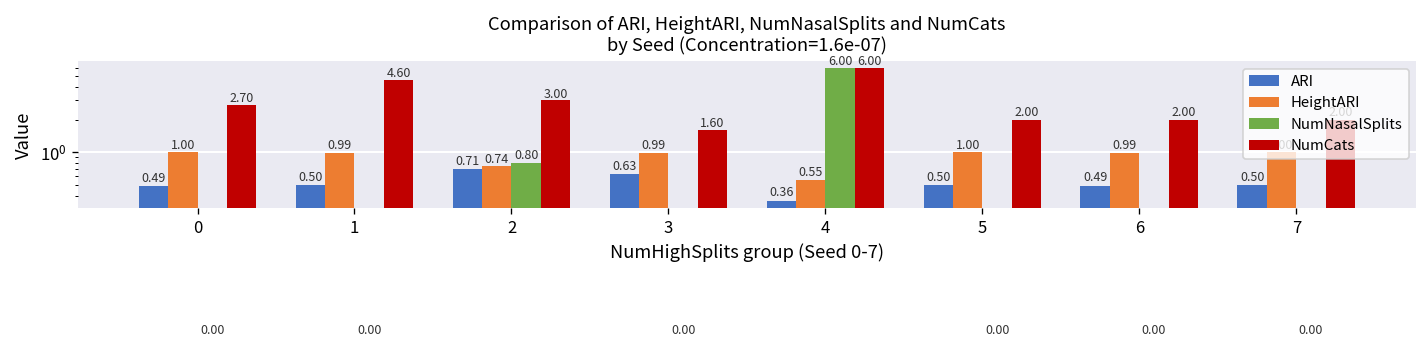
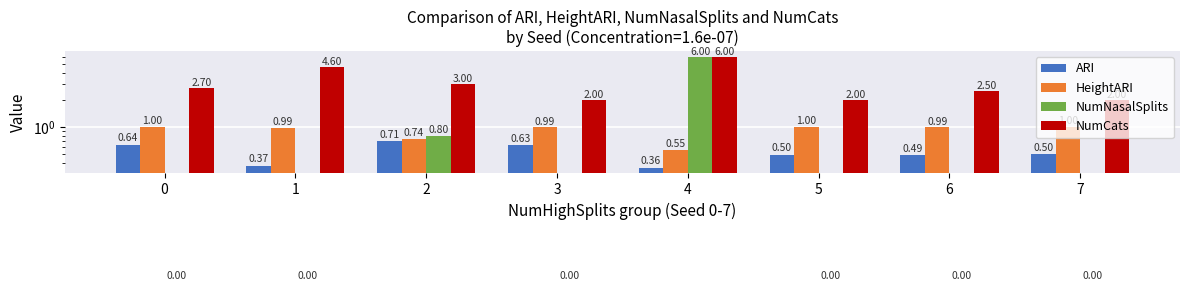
  {
    "ARI": {
-     "0": 0.49,
-     "1": 0.50,
+     "0": 0.64,
+     "1": 0.37,
      "2": 0.71,
      "3": 0.63,
      "4": 0.36,
      "5": 0.50,
      "6": 0.49,
      "7": 0.50
    },
    "HeightARI": {
      "0": 1.00,
      "1": 0.99,
      "2": 0.74,
      "3": 0.99,
      "4": 0.55,
      "5": 1.00,
      "6": 0.99
    },
    "NumNasalSplits": {
      "2": 0.80,
      "4": 6.00
    },
    "NumCats": {
      "0": 2.70,
      "1": 4.60,
      "2": 3.00,
-     "3": 1.60,
+     "3": 2.00,
      "4": 6.00,
      "5": 2.00,
-     "6": 2.00
+     "6": 2.50
    }
  }
